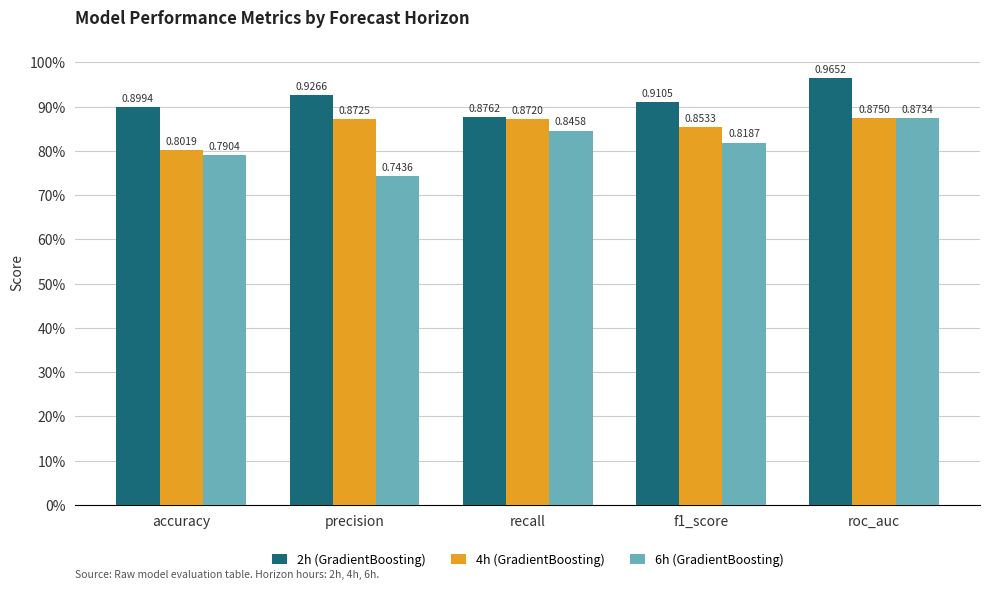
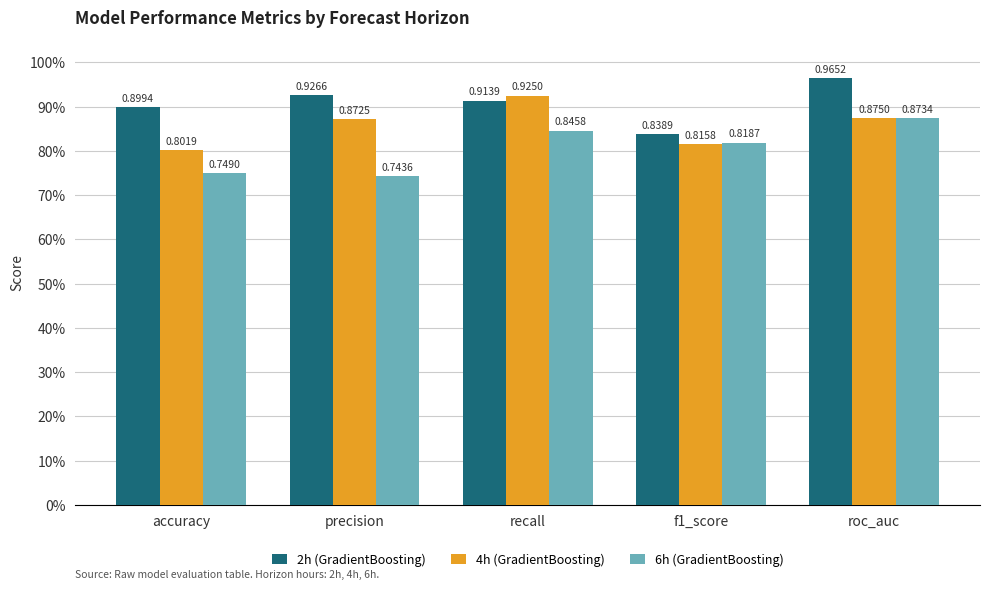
  {
    "2h (GradientBoosting)": {
      "accuracy": 0.8994,
      "precision": 0.9266,
-     "recall": 0.8762,
-     "f1_score": 0.9105,
+     "recall": 0.9139,
+     "f1_score": 0.8389,
      "roc_auc": 0.9652
    },
    "4h (GradientBoosting)": {
      "accuracy": 0.8019,
      "precision": 0.8725,
-     "recall": 0.8720,
-     "f1_score": 0.8533,
+     "recall": 0.9250,
+     "f1_score": 0.8158,
      "roc_auc": 0.8750
    },
    "6h (GradientBoosting)": {
-     "accuracy": 0.7904,
+     "accuracy": 0.7490,
      "precision": 0.7436,
      "recall": 0.8458,
      "f1_score": 0.8187,
      "roc_auc": 0.8734
    }
  }
